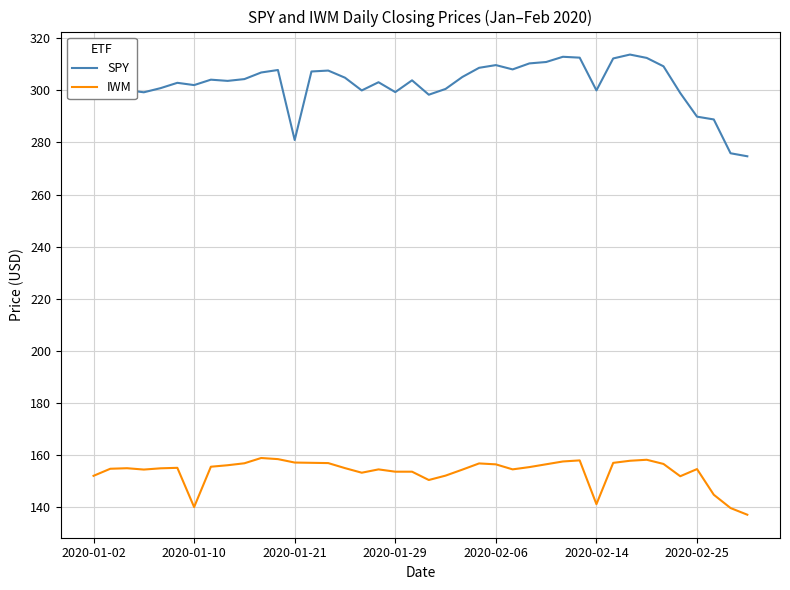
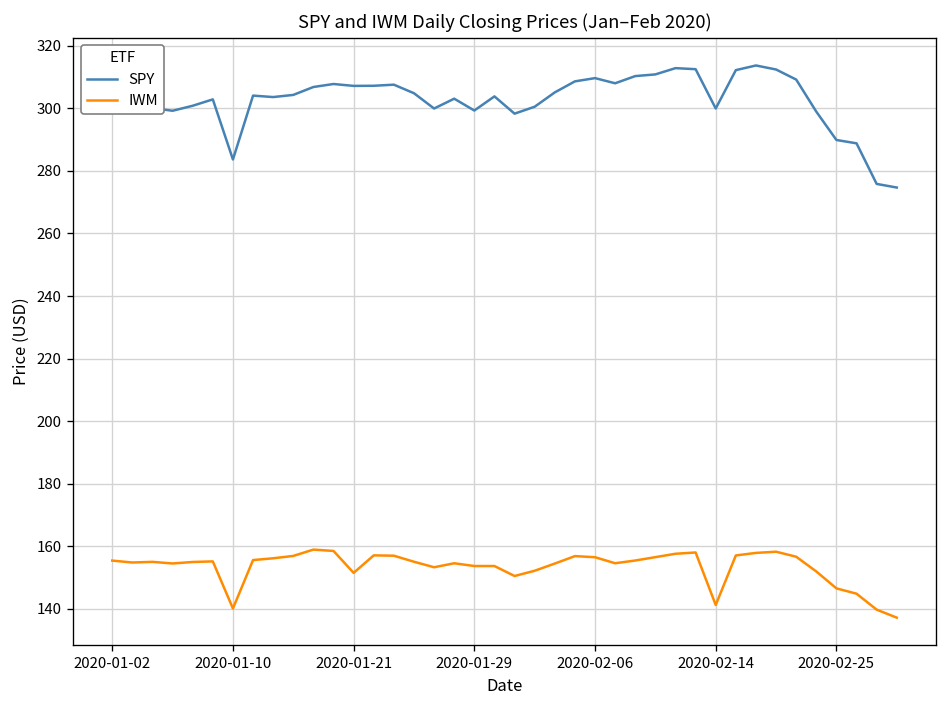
  {
    "SPY": {
-     "2020-01-10": 302,
-     "2020-01-21": 281,
+     "2020-01-10": 284,
+     "2020-01-21": 307,
      "2020-01-29": 299,
      "2020-02-06": 310,
      "2020-02-14": 300,
      "2020-02-25": 290
    },
    "IWM": {
-     "2020-01-02": 152,
+     "2020-01-02": 155,
      "2020-01-10": 140,
-     "2020-01-21": 157,
+     "2020-01-21": 152,
      "2020-01-29": 154,
      "2020-02-06": 157,
      "2020-02-14": 141,
-     "2020-02-25": 155
+     "2020-02-25": 147
    }
  }
